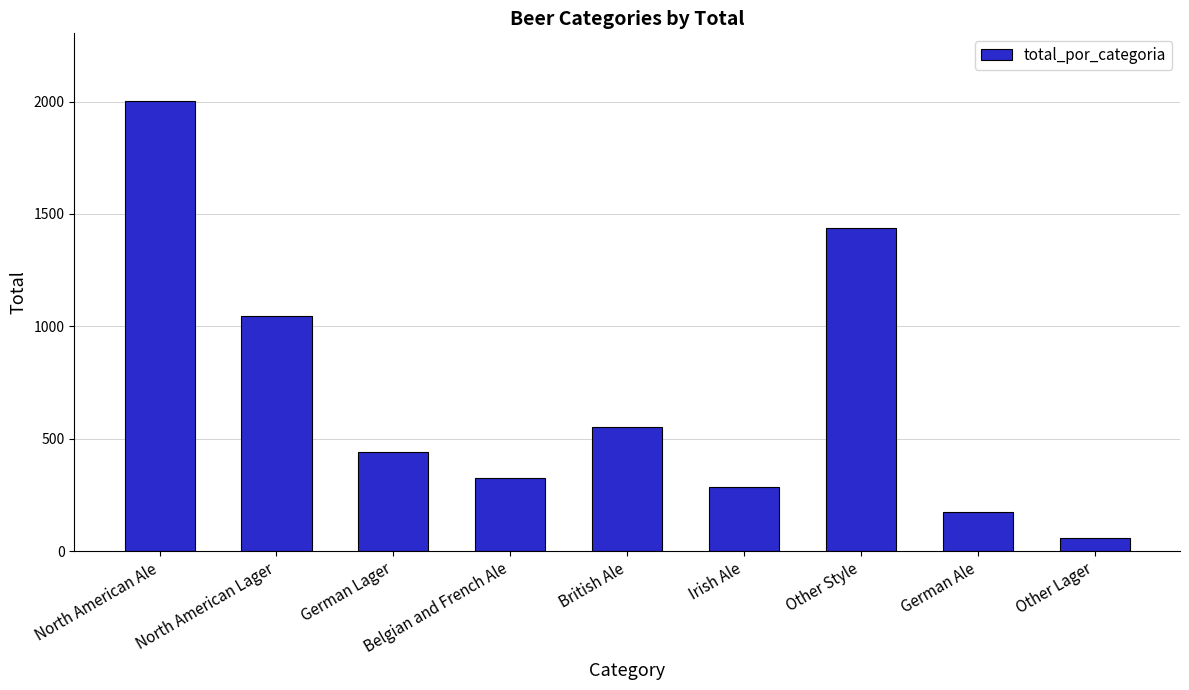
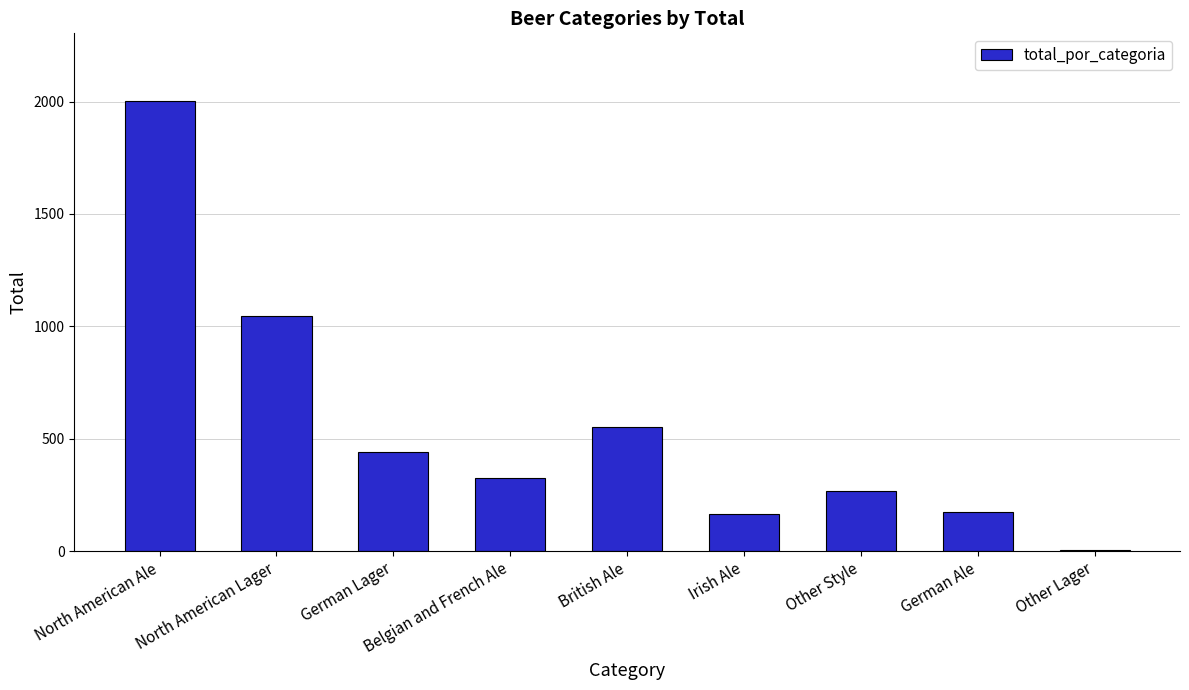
  {
    "North American Ale": 2000,
    "North American Lager": 1050,
    "German Lager": 440,
    "Belgian and French Ale": 330,
    "British Ale": 550,
-   "Irish Ale": 290,
-   "Other Style": 1440,
+   "Irish Ale": 170,
+   "Other Style": 270,
    "German Ale": 170,
-   "Other Lager": 60
+   "Other Lager": 0
  }
